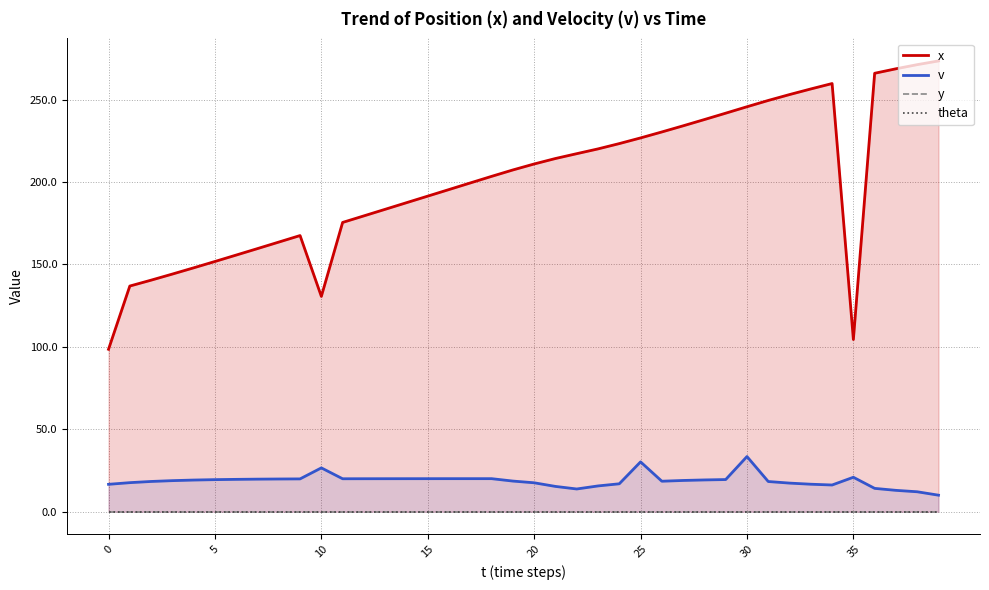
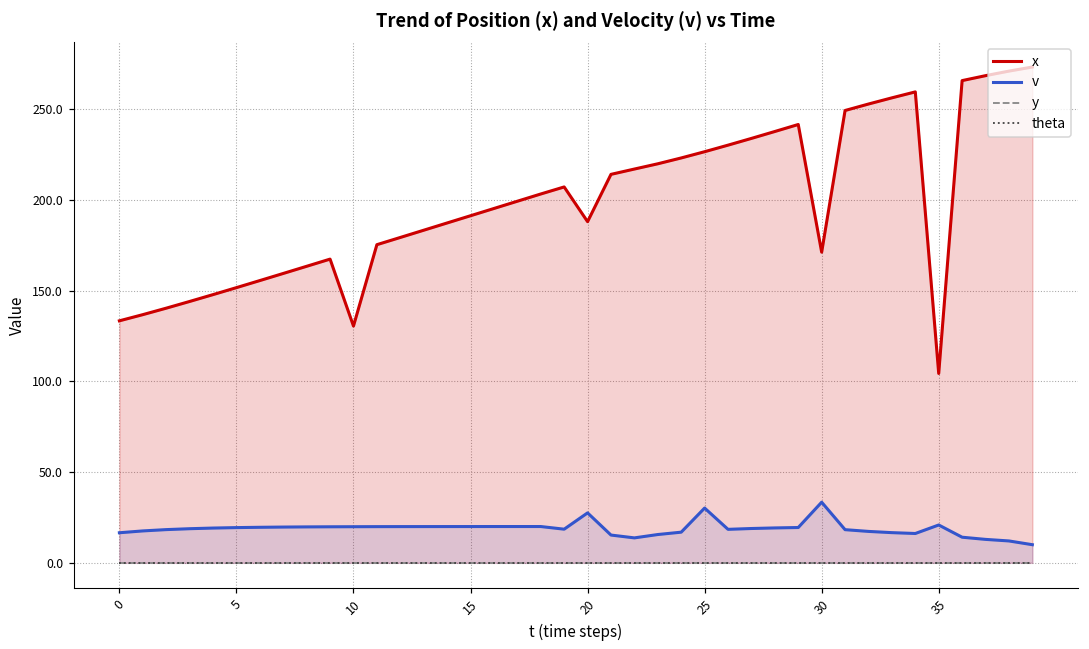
  {
    "x": {
-     "0": 98,
+     "0": 133,
      "5": 152,
      "10": 131,
      "15": 191,
-     "20": 211,
+     "20": 188,
      "25": 227,
-     "30": 246,
+     "30": 171,
      "35": 104
    },
    "v": {
      "0": 17,
      "5": 19,
-     "10": 27,
+     "10": 20,
      "15": 20,
-     "20": 17,
+     "20": 28,
      "25": 30,
      "30": 33,
      "35": 21
    },
    "theta": {
      "0": 0,
      "5": 0,
      "10": 0,
      "15": 0,
      "20": 0,
      "25": 0,
      "30": 0,
      "35": 0
    }
  }
